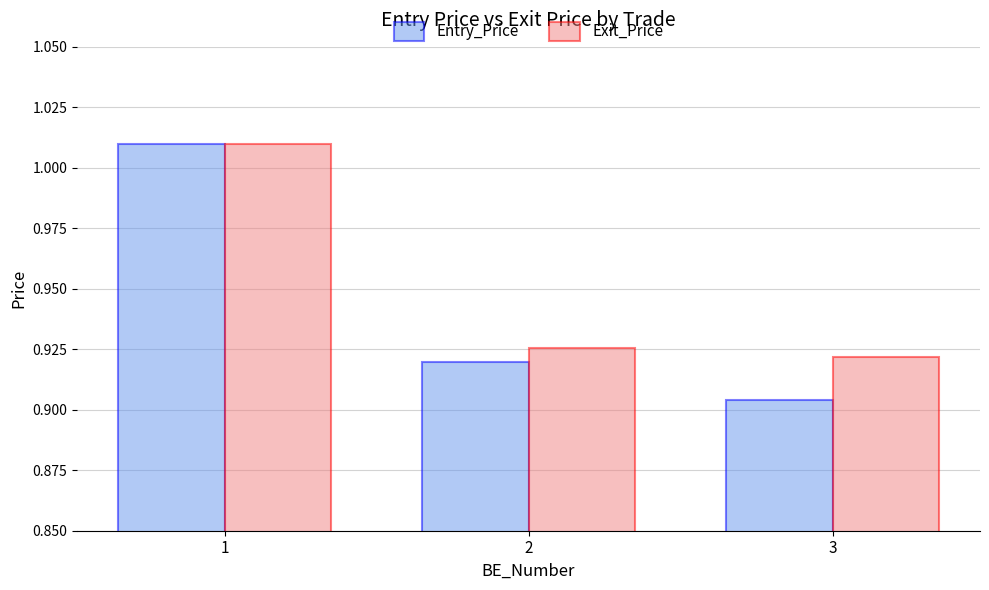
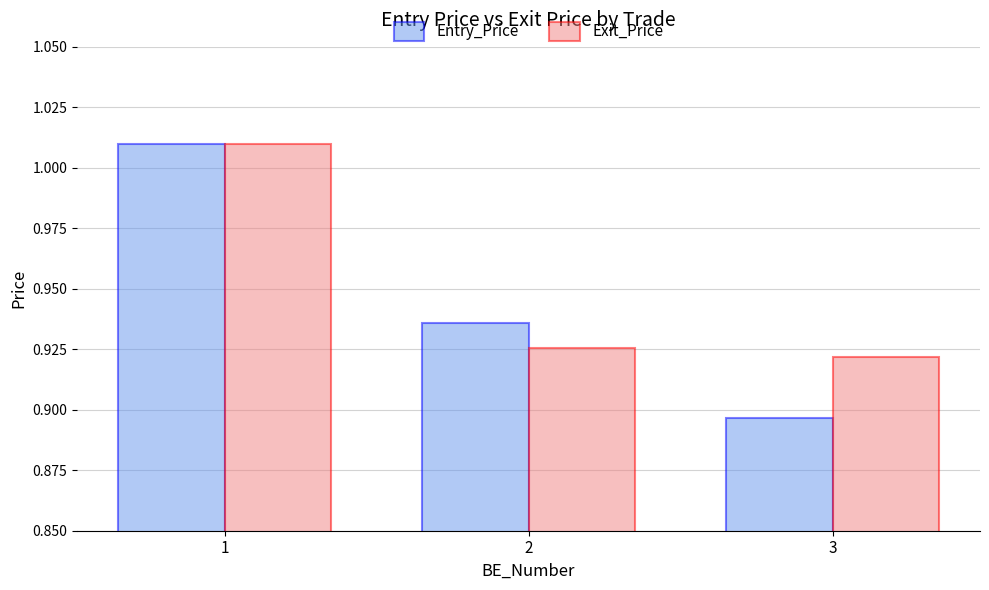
  {
    "Entry_Price": {
      "1": 1.010,
-     "2": 0.920,
-     "3": 0.904
+     "2": 0.936,
+     "3": 0.897
    },
    "Exit_Price": {
      "1": 1.010,
      "2": 0.925,
      "3": 0.922
    }
  }
